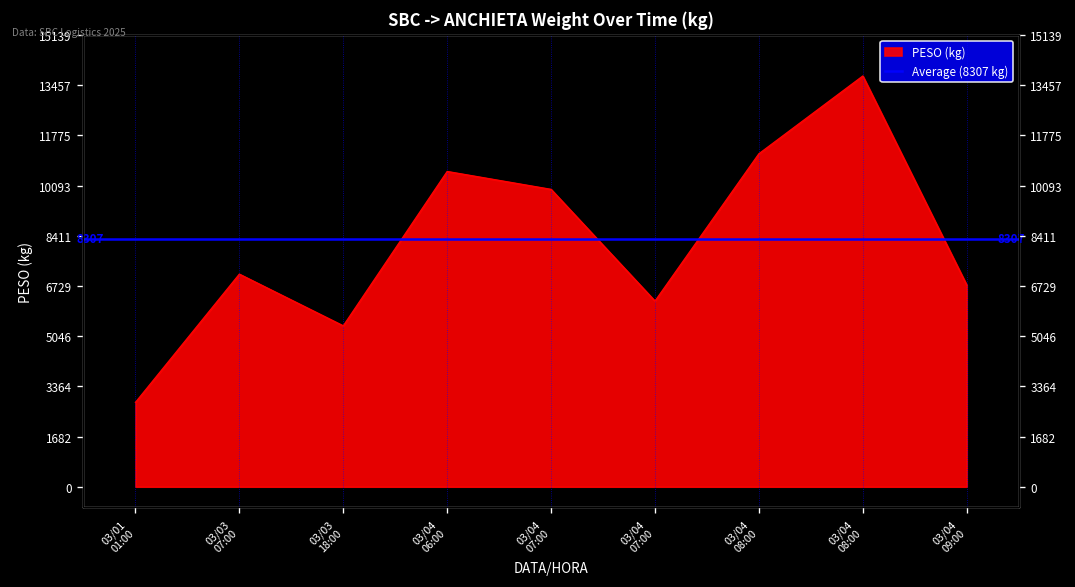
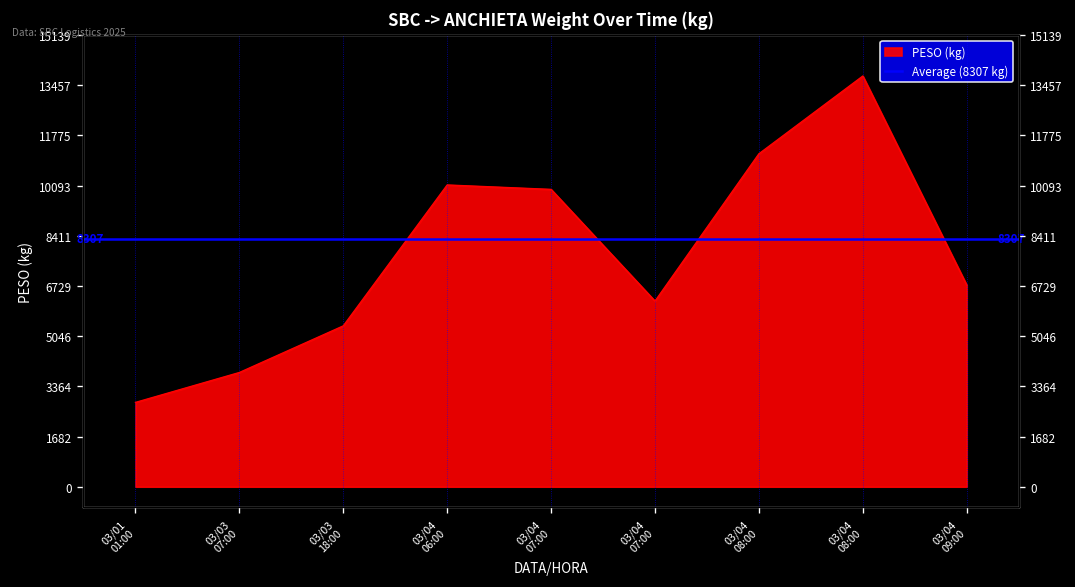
  {
    "03/01 01:00": 2800,
-   "03/03 07:00": 7100,
+   "03/03 07:00": 3800,
    "03/03 18:00": 5400,
-   "03/04 06:00": 10600,
+   "03/04 06:00": 10100,
    "03/04 09:00": 6800
  }
